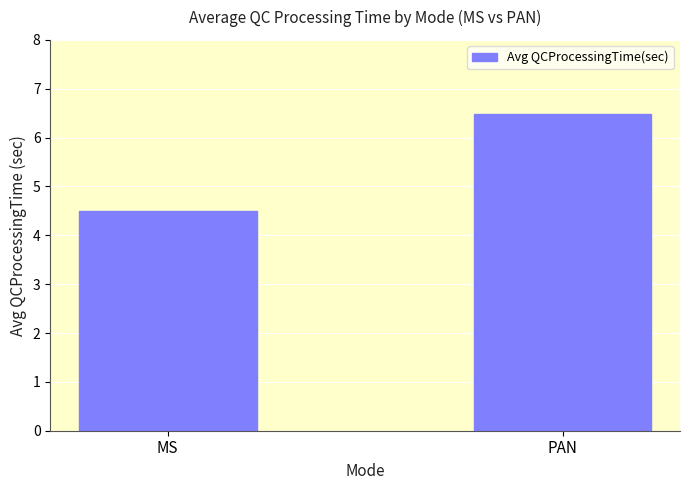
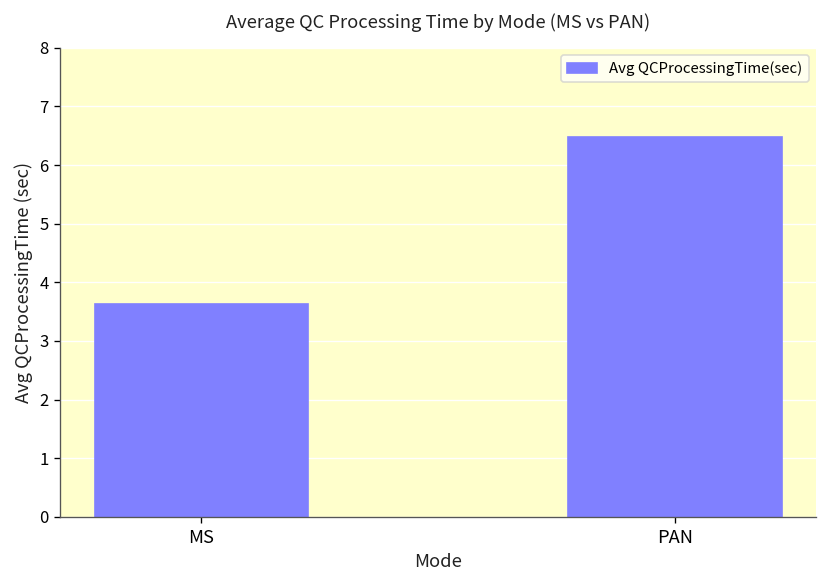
  {
-   "MS": 4.5,
+   "MS": 3.6,
    "PAN": 6.5
  }
